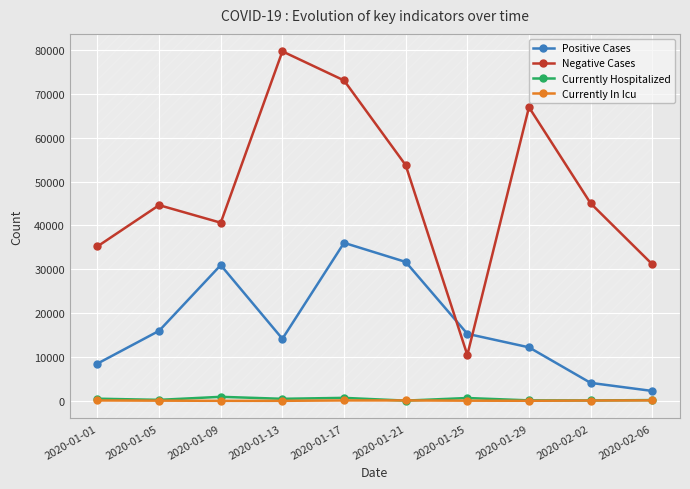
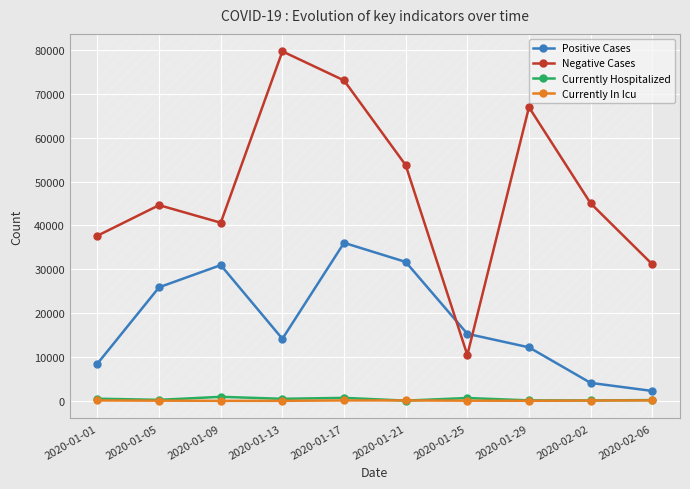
  {
    "Positive Cases": {
      "2020-01-01": 9000,
-     "2020-01-05": 16000,
+     "2020-01-05": 26000,
      "2020-01-09": 31000,
      "2020-01-13": 14000,
      "2020-01-17": 36000,
      "2020-01-21": 32000,
      "2020-01-25": 15000,
      "2020-01-29": 12000,
      "2020-02-02": 4000,
      "2020-02-06": 2000
    },
    "Negative Cases": {
-     "2020-01-01": 35000,
+     "2020-01-01": 38000,
      "2020-01-05": 45000,
      "2020-01-09": 41000,
      "2020-01-13": 80000,
      "2020-01-17": 73000,
      "2020-01-21": 54000,
      "2020-01-25": 10000,
      "2020-01-29": 67000,
      "2020-02-02": 45000,
      "2020-02-06": 31000
    },
    "Currently Hospitalized": {
      "2020-01-09": 1000,
      "2020-01-25": 1000
    },
    "Currently In Icu": {
      "2020-01-09": 0,
      "2020-01-25": 0
    }
  }
